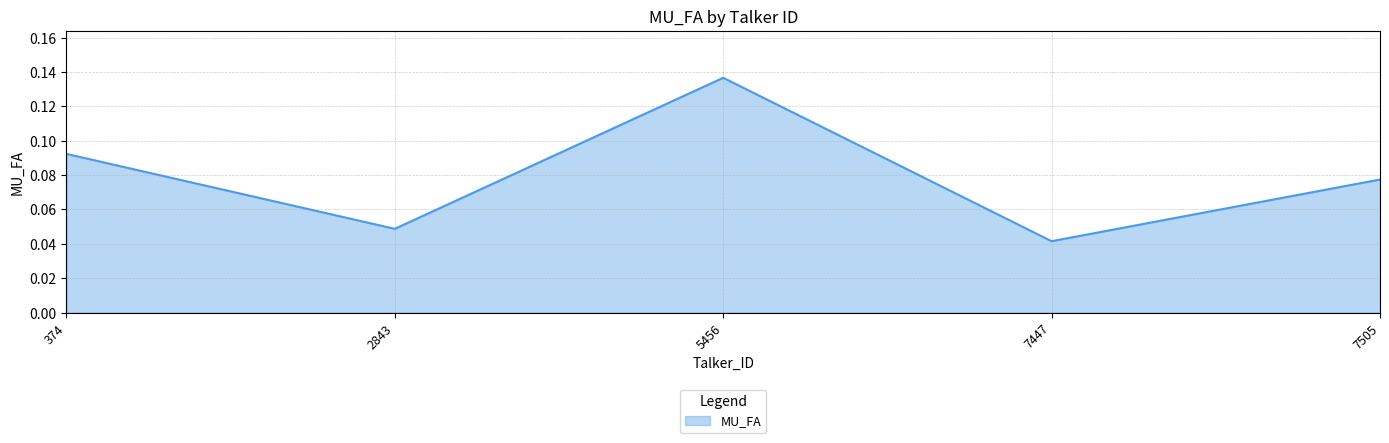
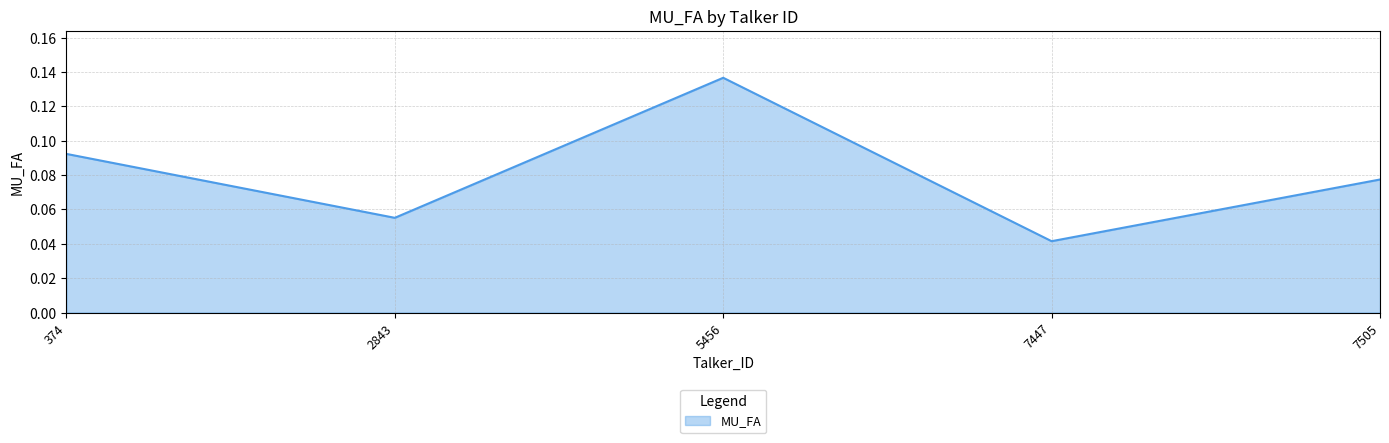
  {
    "374": 0.092,
-   "2843": 0.049,
+   "2843": 0.055,
    "5456": 0.137,
    "7447": 0.042,
    "7505": 0.077
  }
